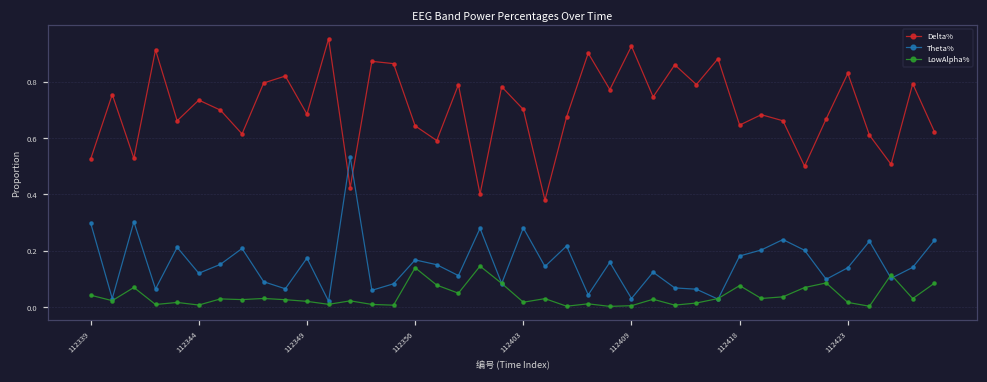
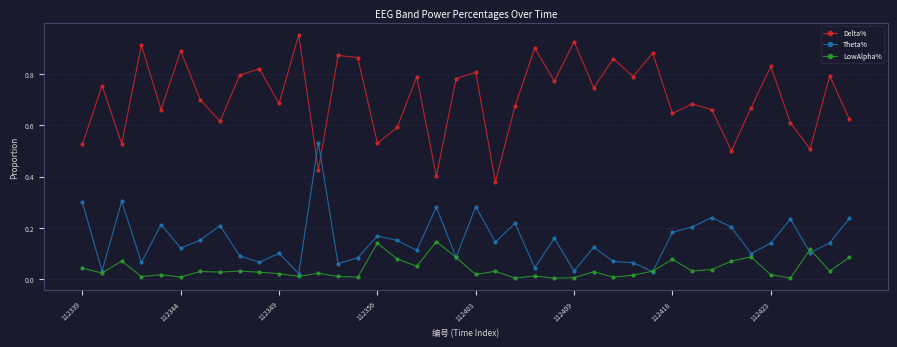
  {
    "Delta%": {
      "112339": 0.52,
-     "112344": 0.73,
+     "112344": 0.89,
      "112349": 0.69,
-     "112356": 0.64,
-     "112403": 0.70,
+     "112356": 0.53,
+     "112403": 0.81,
      "112409": 0.93,
      "112418": 0.65,
      "112423": 0.83
    },
    "Theta%": {
      "112339": 0.30,
      "112344": 0.12,
-     "112349": 0.17,
+     "112349": 0.10,
      "112356": 0.17,
      "112403": 0.28,
      "112409": 0.03,
      "112418": 0.18,
      "112423": 0.14
    },
    "LowAlpha%": {
      "112339": 0.04,
      "112344": 0.01,
      "112349": 0.02,
      "112356": 0.14,
      "112403": 0.02,
      "112409": 0.01,
      "112418": 0.08,
      "112423": 0.02
    }
  }
